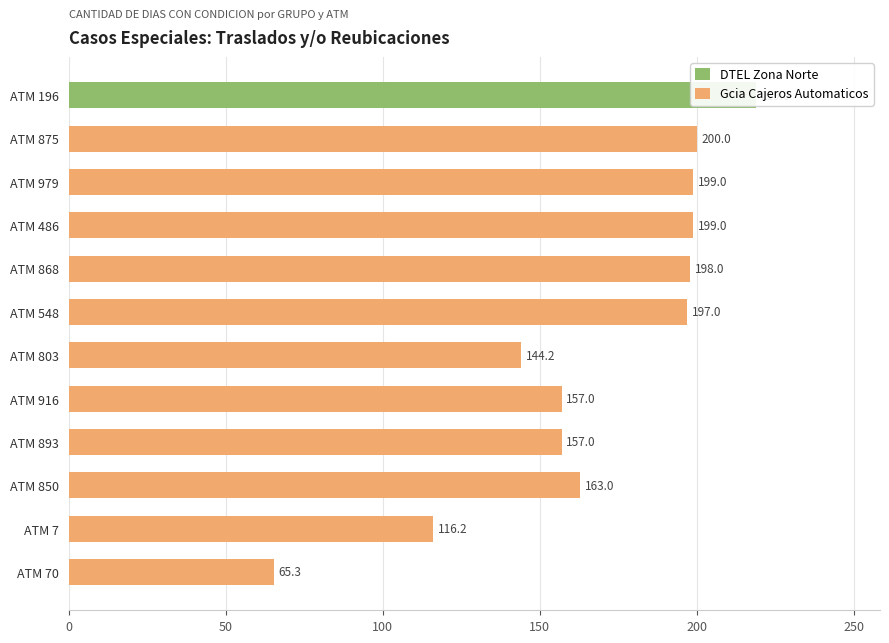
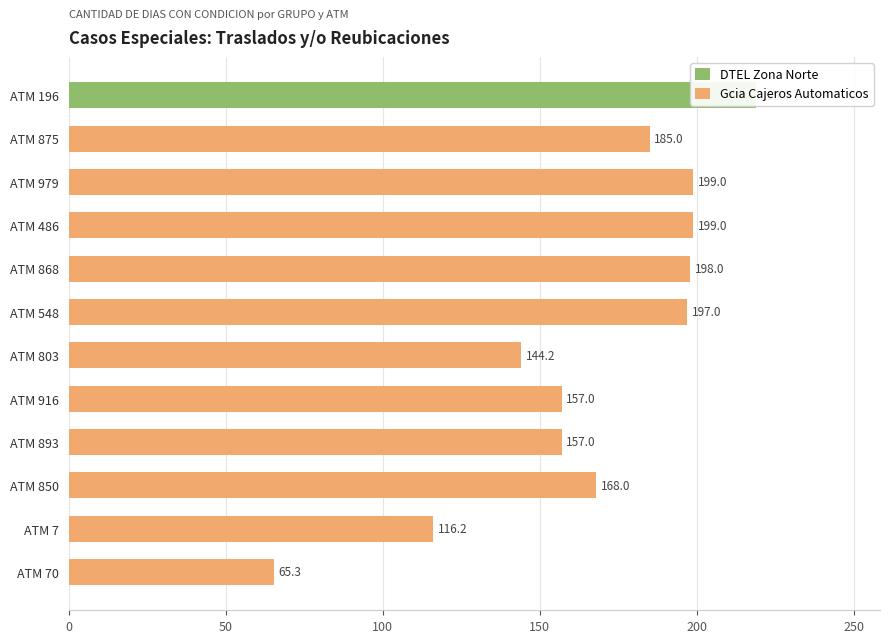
  {
    "Gcia Cajeros Automaticos": {
-     "ATM 875": 200.0,
+     "ATM 875": 185.0,
      "ATM 979": 199.0,
      "ATM 486": 199.0,
      "ATM 868": 198.0,
      "ATM 548": 197.0,
      "ATM 803": 144.2,
      "ATM 916": 157.0,
      "ATM 893": 157.0,
-     "ATM 850": 163.0,
+     "ATM 850": 168.0,
      "ATM 7": 116.2,
      "ATM 70": 65.3
    }
  }
